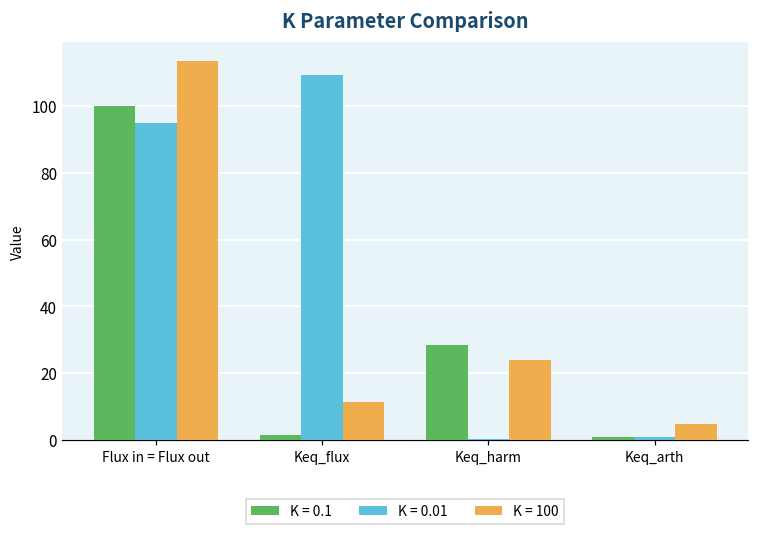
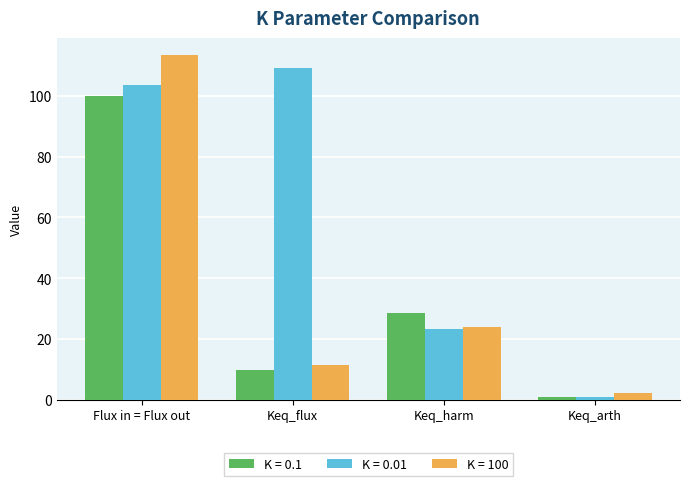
  {
    "K = 0.1": {
      "Flux in = Flux out": 100,
-     "Keq_flux": 2,
+     "Keq_flux": 10,
      "Keq_harm": 29,
      "Keq_arth": 1
    },
    "K = 0.01": {
-     "Flux in = Flux out": 95,
+     "Flux in = Flux out": 103,
      "Keq_flux": 109,
-     "Keq_harm": 0,
+     "Keq_harm": 23,
      "Keq_arth": 1
    },
    "K = 100": {
      "Flux in = Flux out": 113,
      "Keq_flux": 11,
      "Keq_harm": 24,
-     "Keq_arth": 5
+     "Keq_arth": 2
    }
  }
